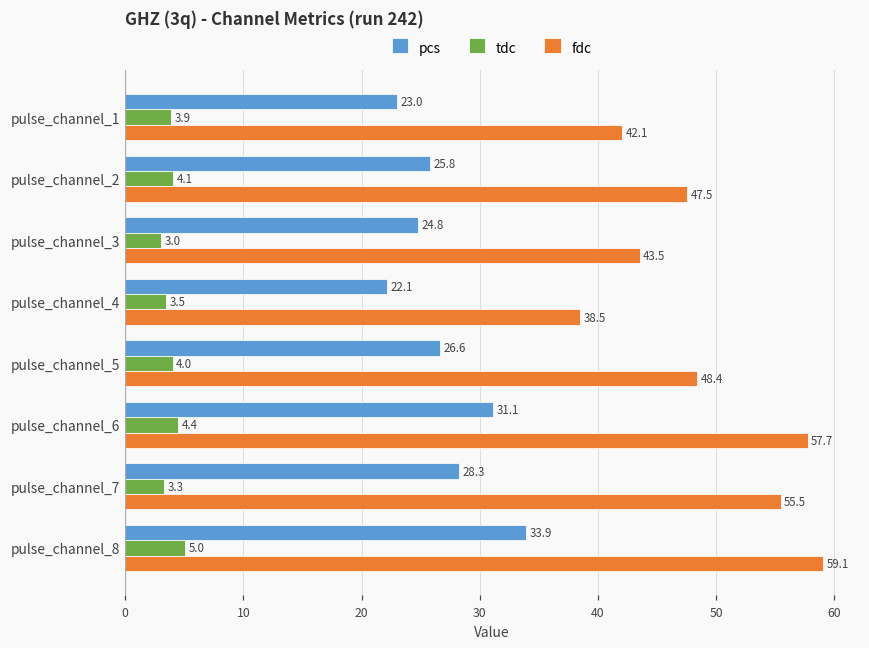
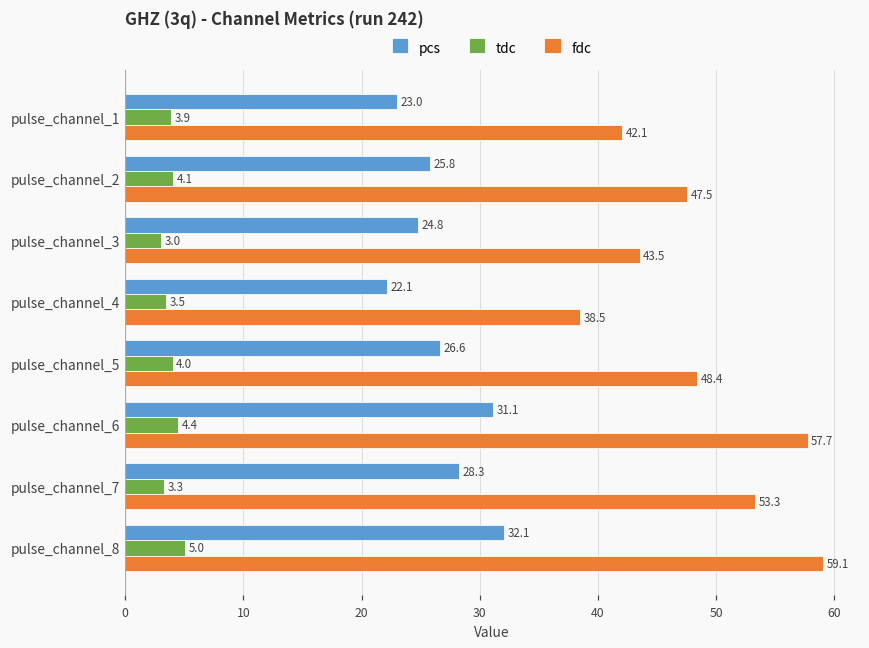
  {
    "pcs": {
      "pulse_channel_1": 23.0,
      "pulse_channel_2": 25.8,
      "pulse_channel_3": 24.8,
      "pulse_channel_4": 22.1,
      "pulse_channel_5": 26.6,
      "pulse_channel_6": 31.1,
      "pulse_channel_7": 28.3,
-     "pulse_channel_8": 33.9
+     "pulse_channel_8": 32.1
    },
    "tdc": {
      "pulse_channel_1": 3.9,
      "pulse_channel_2": 4.1,
      "pulse_channel_3": 3.0,
      "pulse_channel_4": 3.5,
      "pulse_channel_5": 4.0,
      "pulse_channel_6": 4.4,
      "pulse_channel_7": 3.3,
      "pulse_channel_8": 5.0
    },
    "fdc": {
      "pulse_channel_1": 42.1,
      "pulse_channel_2": 47.5,
      "pulse_channel_3": 43.5,
      "pulse_channel_4": 38.5,
      "pulse_channel_5": 48.4,
      "pulse_channel_6": 57.7,
-     "pulse_channel_7": 55.5,
+     "pulse_channel_7": 53.3,
      "pulse_channel_8": 59.1
    }
  }
